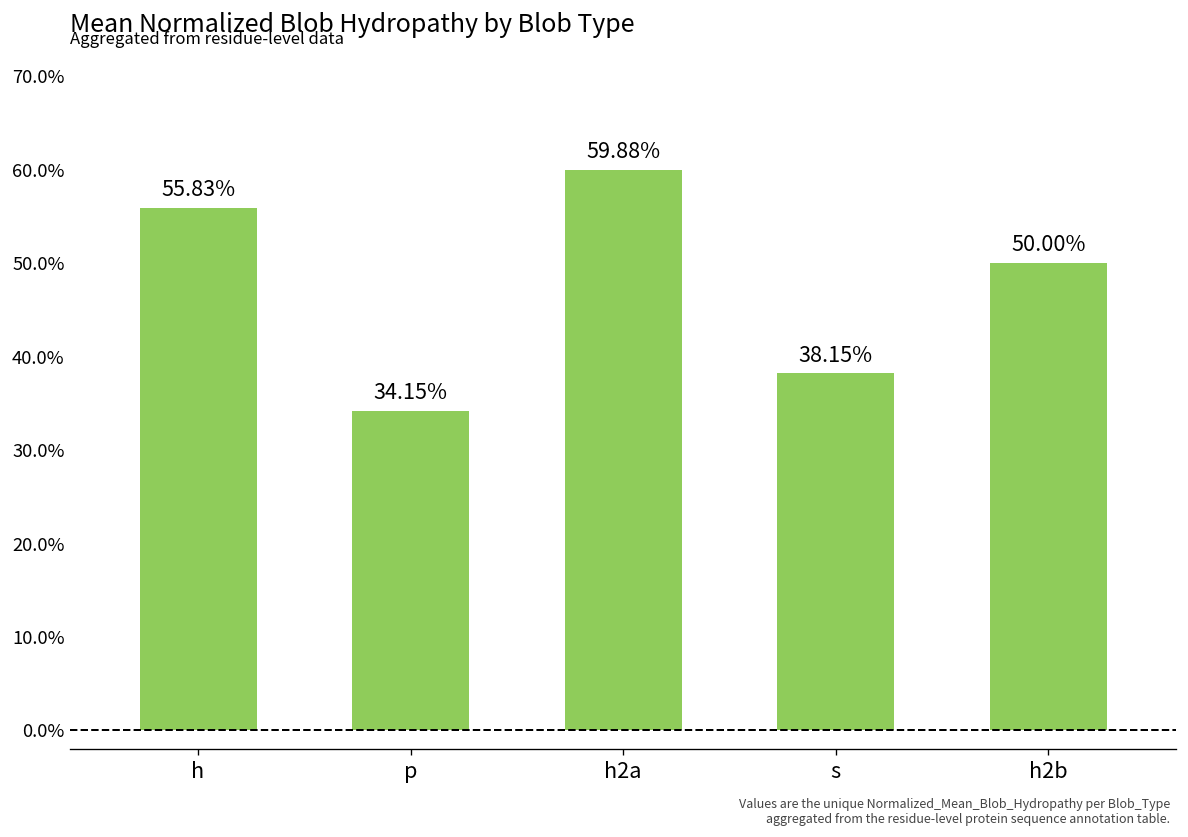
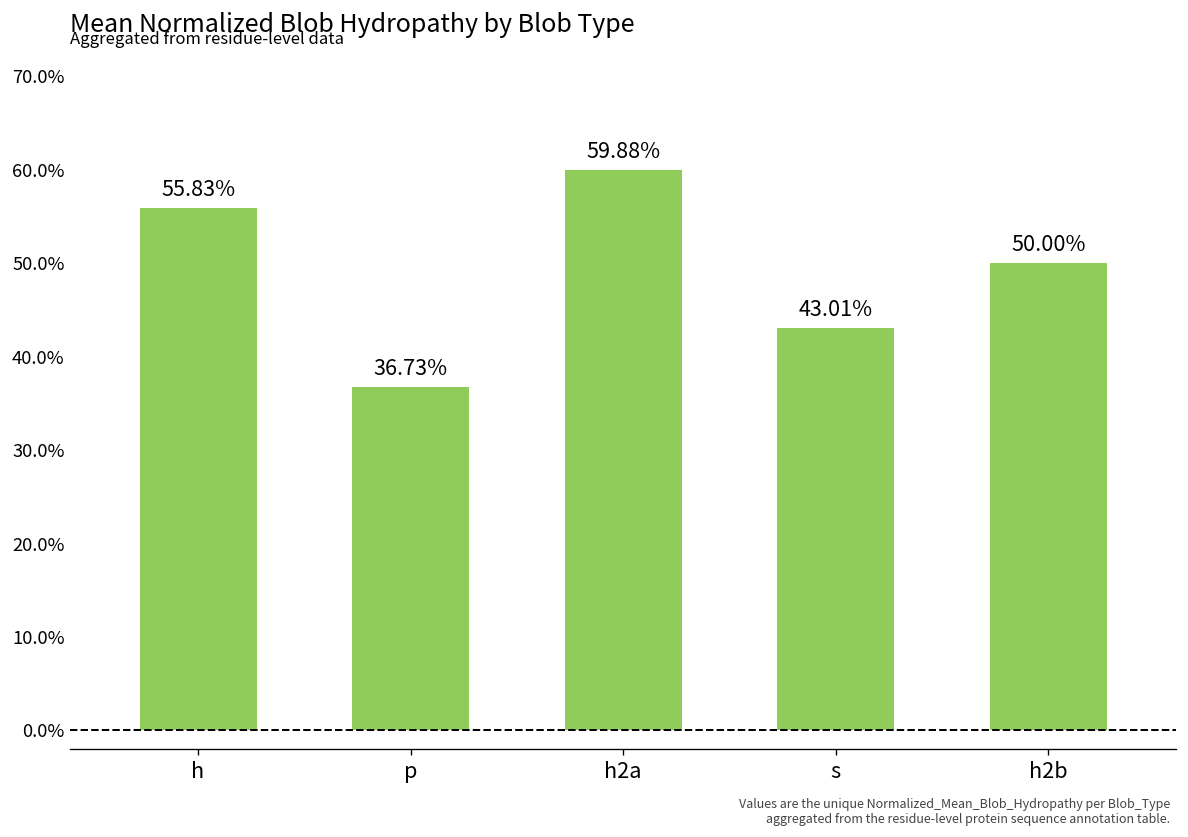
  {
    "h": "55.83%",
-   "p": "34.15%",
+   "p": "36.73%",
    "h2a": "59.88%",
-   "s": "38.15%",
+   "s": "43.01%",
    "h2b": "50.00%"
  }
